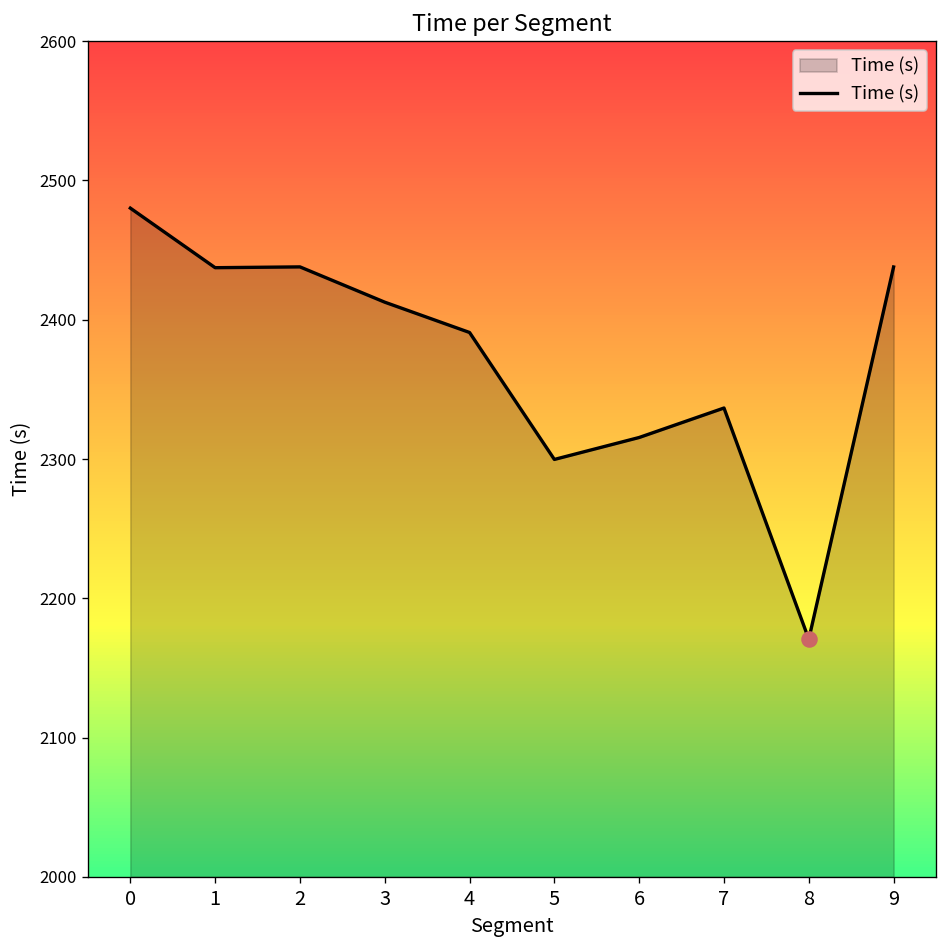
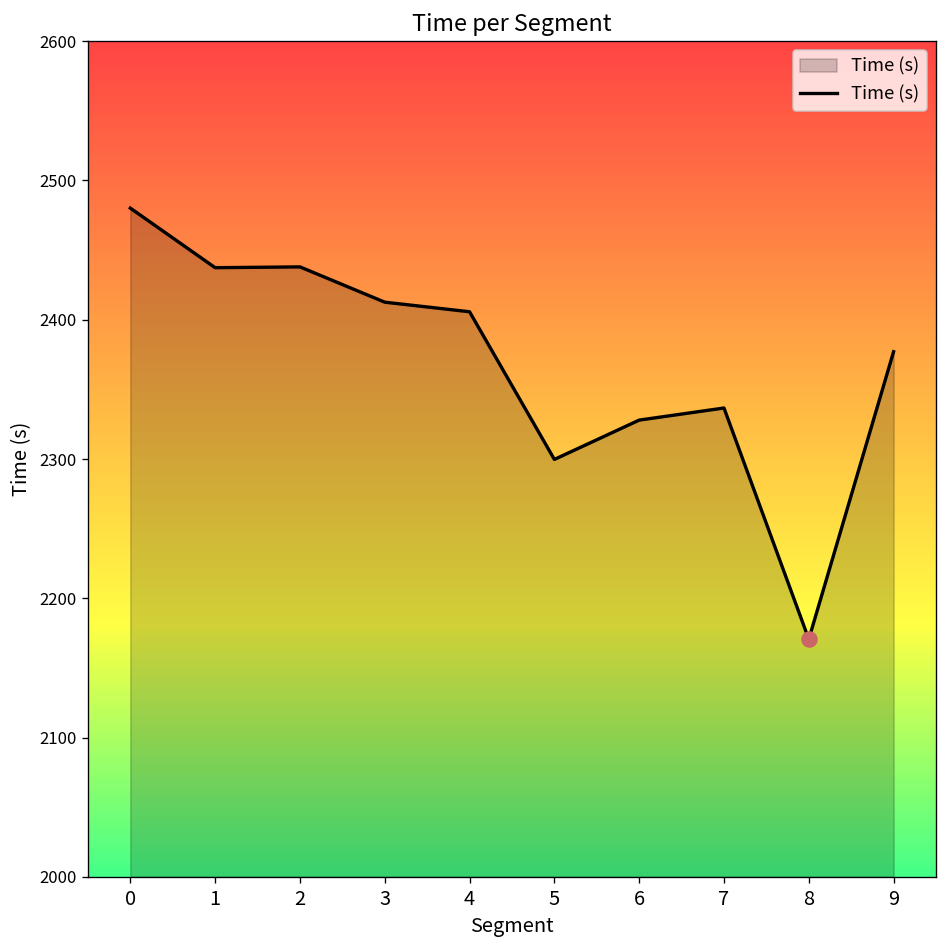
  {
    "Time (s)": {
      "0": 2480,
      "1": 2437,
      "2": 2438,
      "3": 2413,
-     "4": 2391,
+     "4": 2406,
      "5": 2300,
-     "6": 2315,
+     "6": 2328,
      "7": 2337,
-     "9": 2438
+     "9": 2377
    }
  }
